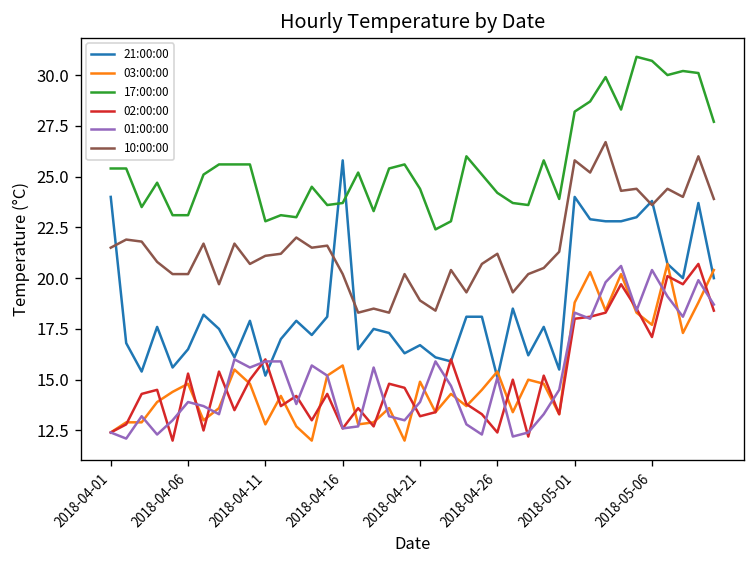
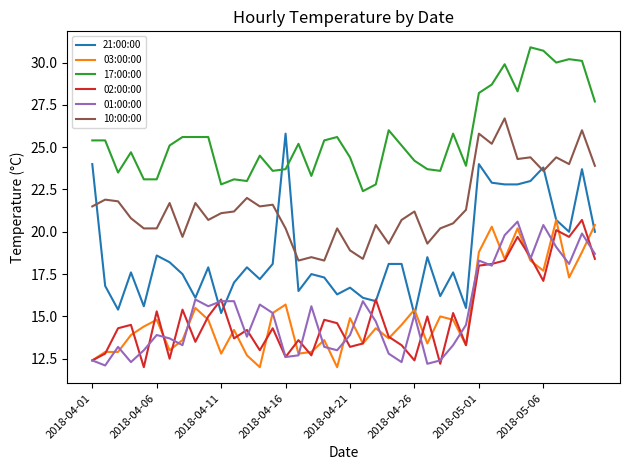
  {
    "21:00:00": {
      "2018-04-01": 24.0,
-     "2018-04-06": 16.5,
+     "2018-04-06": 18.6,
      "2018-04-11": 15.2,
      "2018-04-16": 25.8,
      "2018-04-21": 16.7,
      "2018-05-01": 24.0,
      "2018-05-06": 23.8
    },
    "03:00:00": {
      "2018-04-06": 14.8,
      "2018-04-11": 12.8,
      "2018-04-16": 15.7,
      "2018-04-21": 14.9,
      "2018-04-26": 15.4,
      "2018-05-01": 18.8,
      "2018-05-06": 17.7
    },
    "17:00:00": {
      "2018-04-01": 25.4,
      "2018-04-06": 23.1,
      "2018-04-11": 22.8,
      "2018-04-16": 23.7,
      "2018-04-21": 24.4,
      "2018-04-26": 24.2,
      "2018-05-01": 28.2,
      "2018-05-06": 30.7
    },
    "02:00:00": {
      "2018-04-06": 15.3,
      "2018-04-21": 13.2,
      "2018-04-26": 12.4,
      "2018-05-01": 18.0,
      "2018-05-06": 17.1
    },
    "01:00:00": {
      "2018-04-06": 13.9,
      "2018-04-21": 13.9,
      "2018-05-01": 18.3,
      "2018-05-06": 20.4
    },
    "10:00:00": {
      "2018-04-01": 21.5,
      "2018-04-06": 20.2,
      "2018-04-11": 21.1,
      "2018-04-16": 20.2,
      "2018-04-21": 18.9,
      "2018-04-26": 21.2,
      "2018-05-01": 25.8,
      "2018-05-06": 23.6
    }
  }
